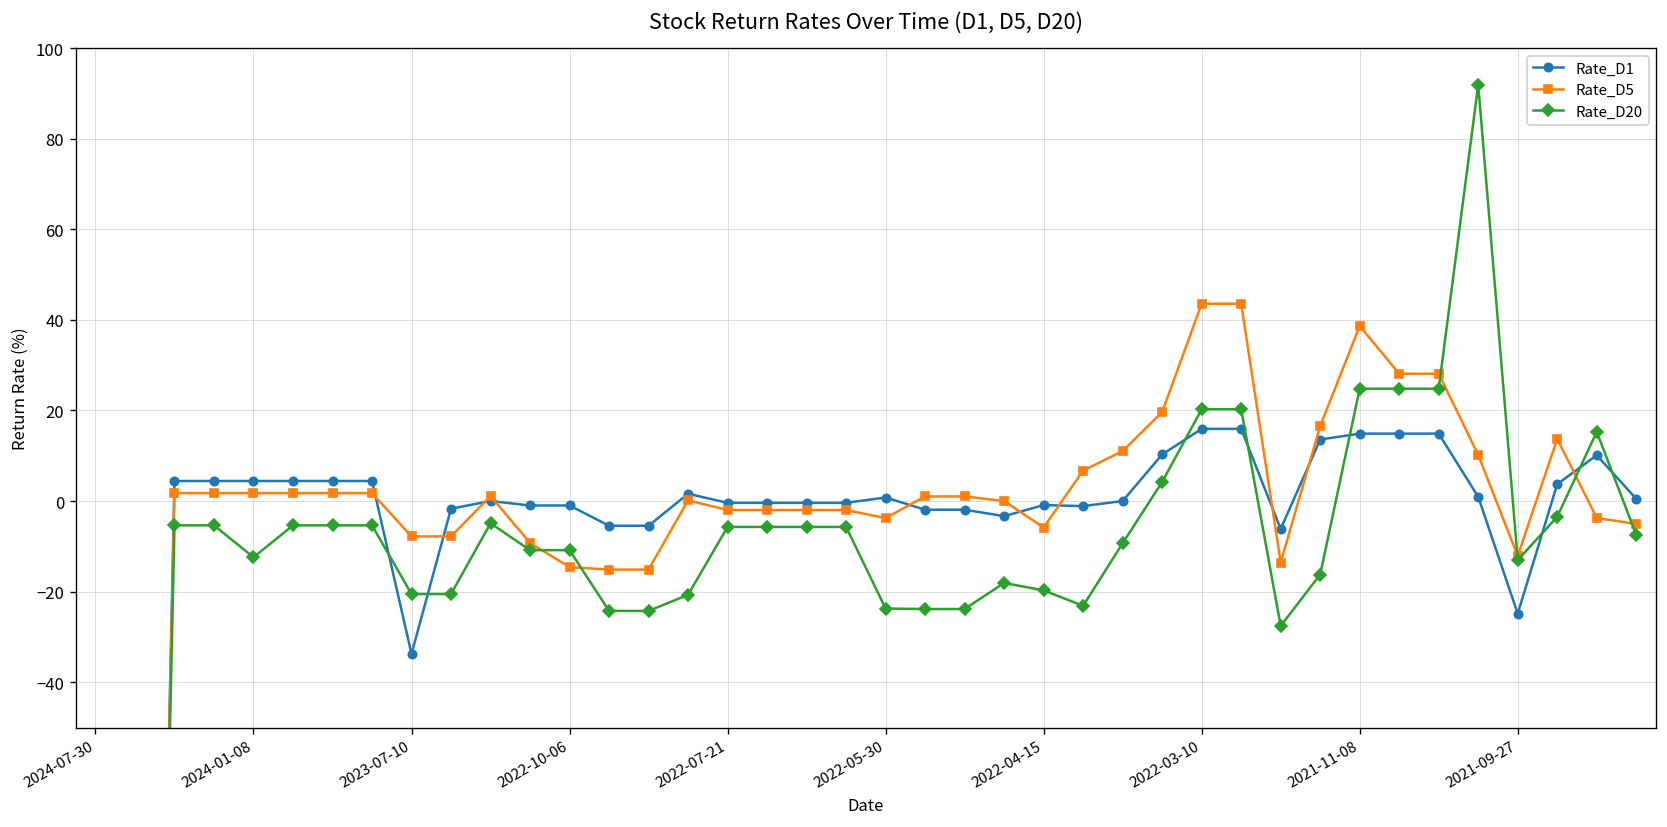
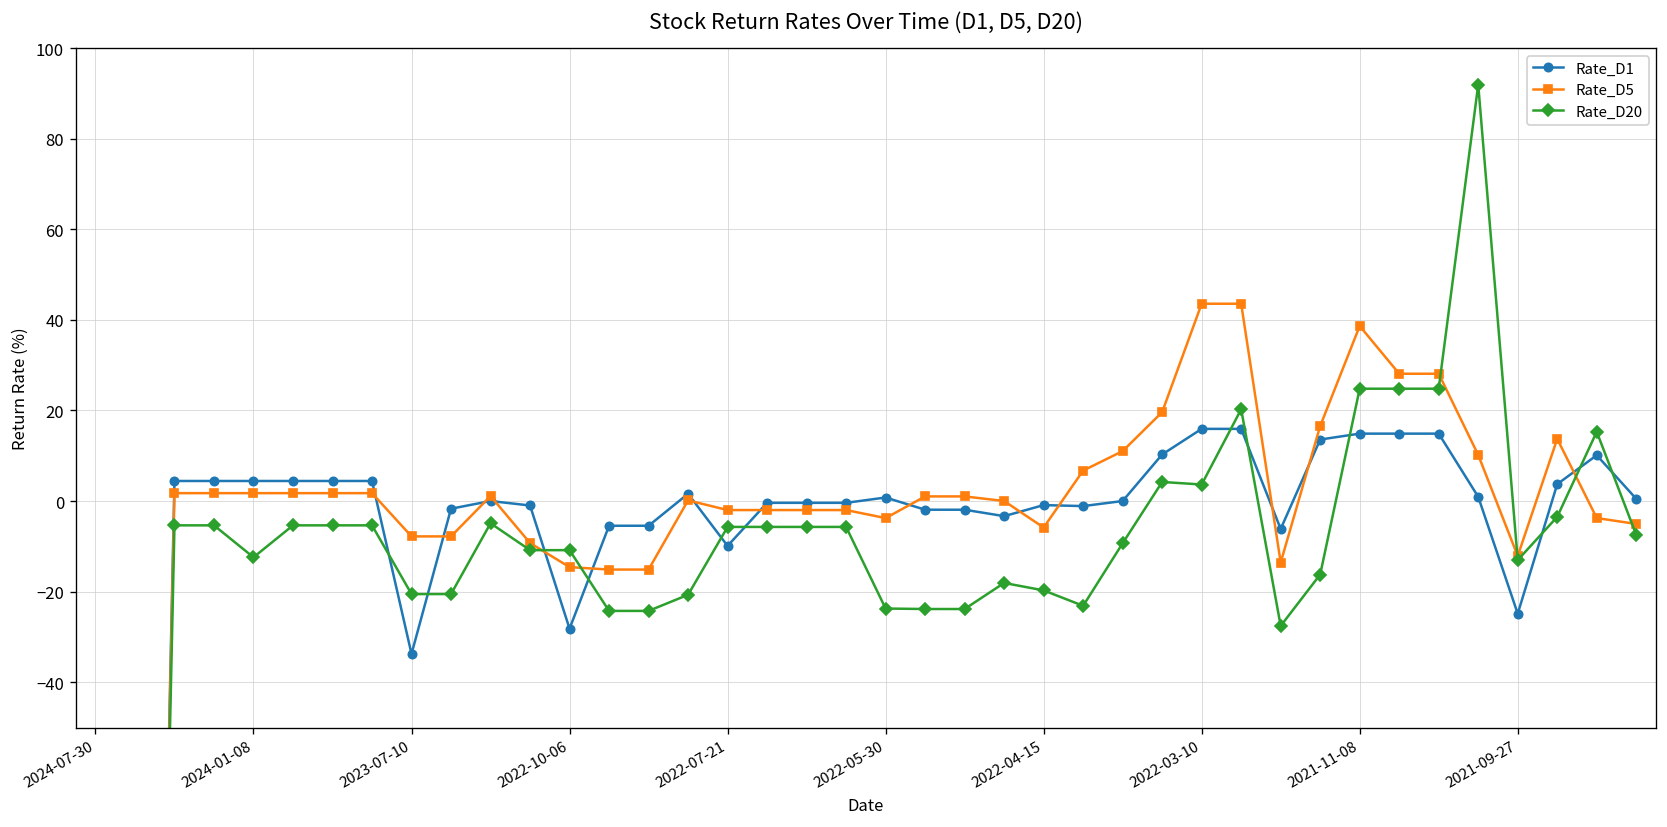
  {
    "Rate_D1": {
      "2024-01-08": 4,
      "2023-07-10": -34,
-     "2022-10-06": -1,
-     "2022-07-21": 0,
+     "2022-10-06": -28,
+     "2022-07-21": -10,
      "2022-05-30": 1,
      "2022-04-15": -1,
      "2022-03-10": 16,
      "2021-11-08": 15,
      "2021-09-27": -25
    },
    "Rate_D5": {
      "2024-01-08": 2,
      "2023-07-10": -8,
      "2022-10-06": -15,
      "2022-07-21": -2,
      "2022-05-30": -4,
      "2022-04-15": -6,
      "2022-03-10": 44,
      "2021-11-08": 39,
      "2021-09-27": -12
    },
    "Rate_D20": {
      "2024-01-08": -12,
      "2023-07-10": -21,
      "2022-10-06": -11,
      "2022-07-21": -6,
      "2022-05-30": -24,
      "2022-04-15": -20,
-     "2022-03-10": 20,
+     "2022-03-10": 4,
      "2021-11-08": 25,
      "2021-09-27": -13
    }
  }
